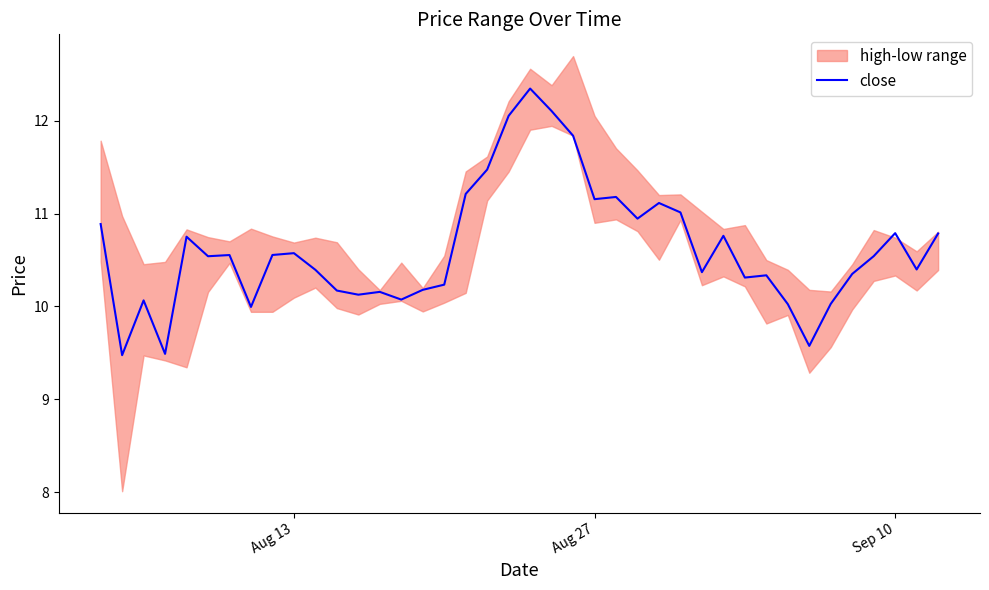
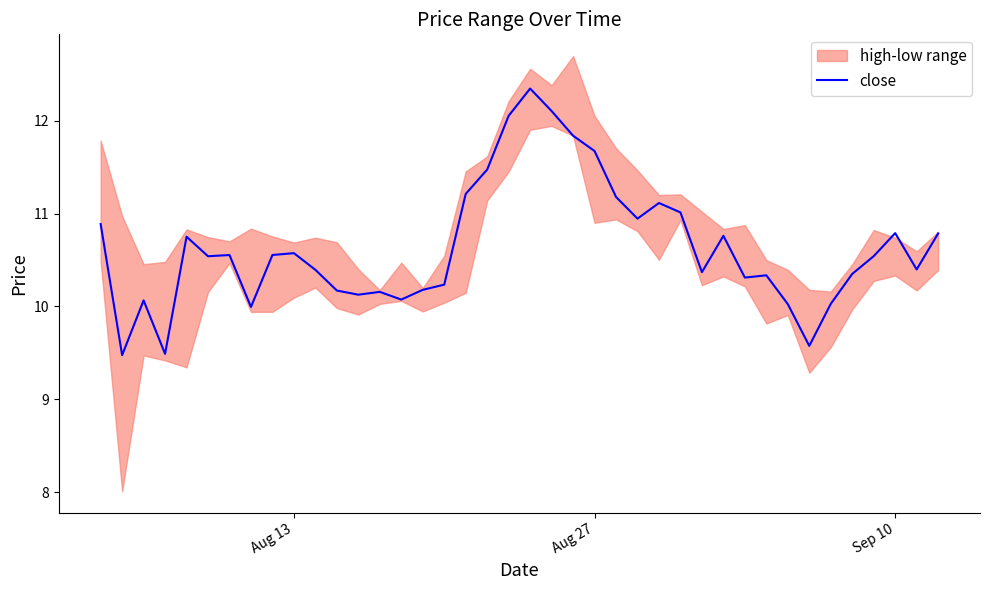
  {
    "close": {
      "Aug 13": 10.6,
-     "Aug 27": 11.2,
+     "Aug 27": 11.7,
      "Sep 10": 10.8
    }
  }
